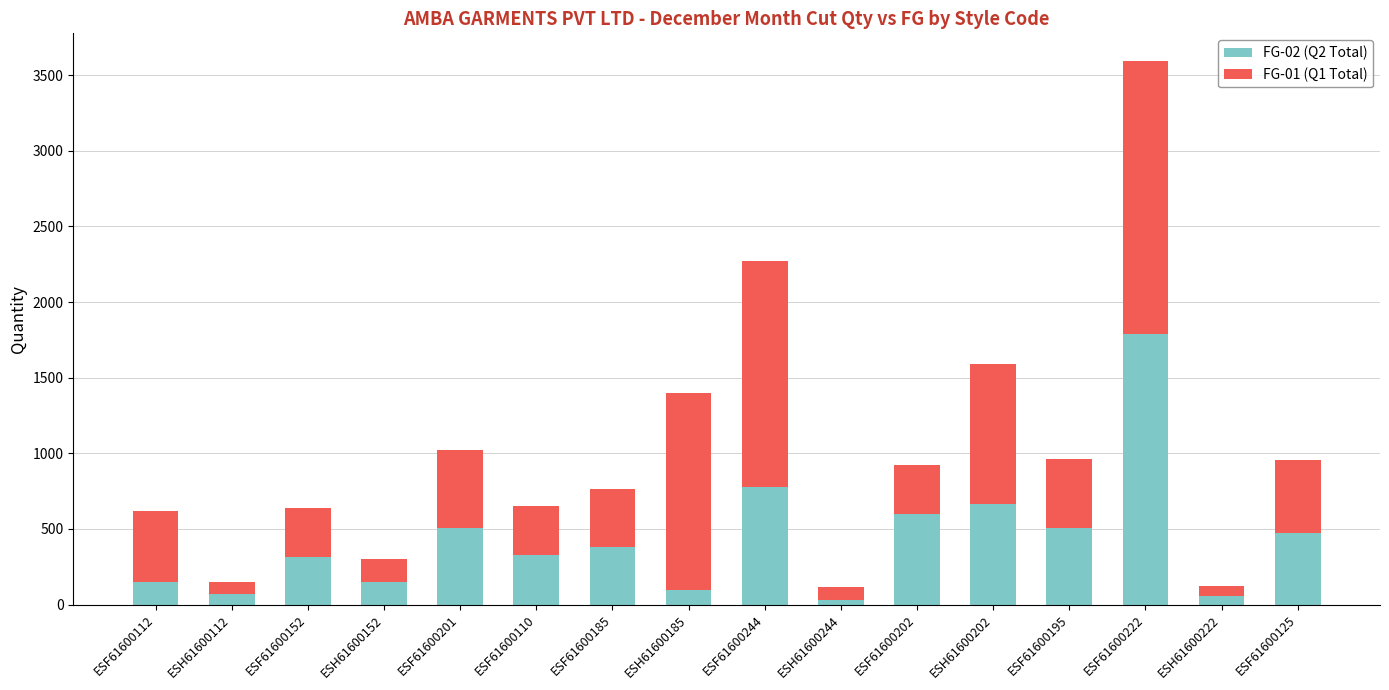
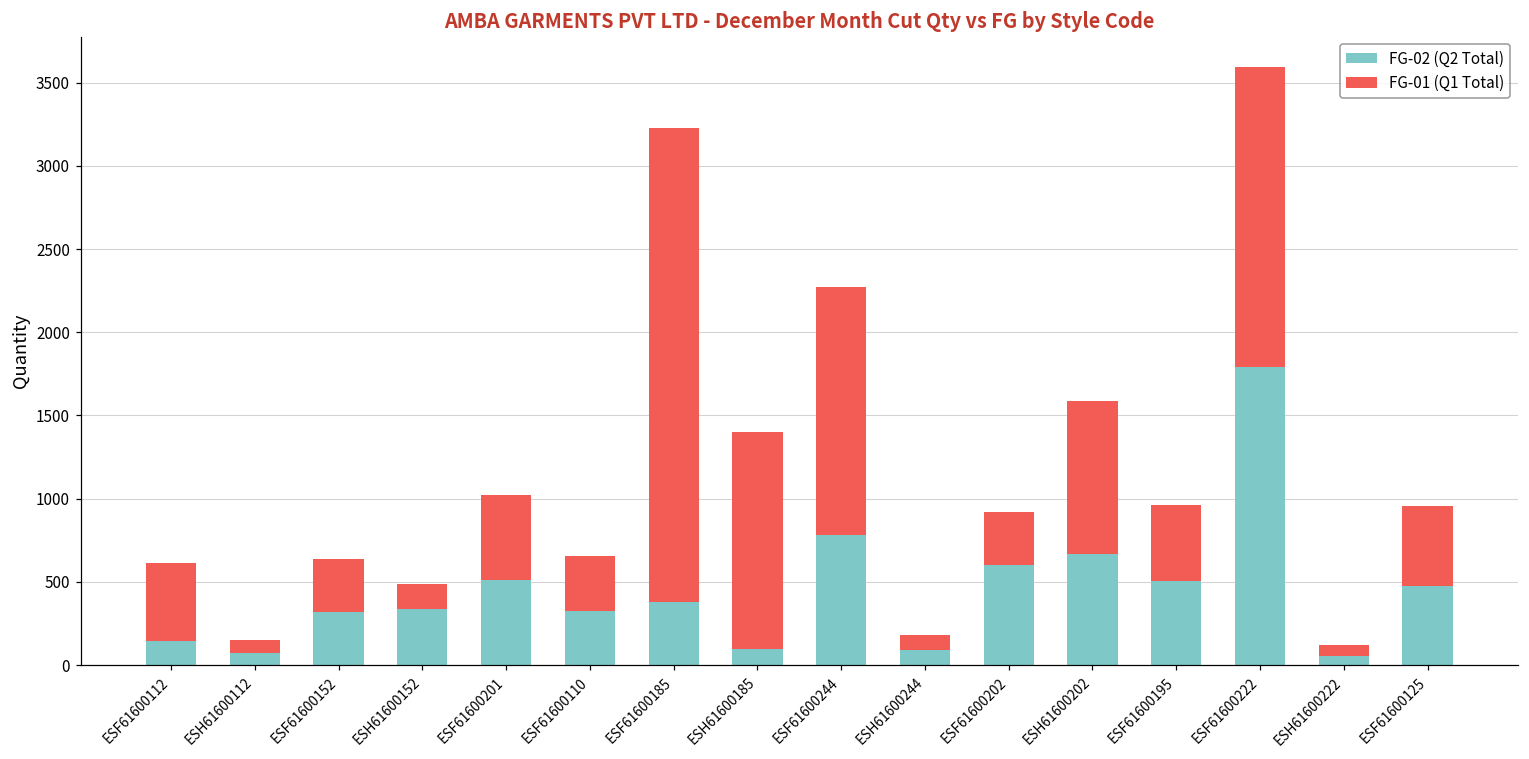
  {
    "FG-02 (Q2 Total)": {
      "ESF61600112": 150,
      "ESH61600112": 70,
      "ESF61600152": 320,
-     "ESH61600152": 150,
+     "ESH61600152": 330,
      "ESF61600201": 510,
      "ESF61600110": 330,
      "ESF61600185": 380,
      "ESH61600185": 100,
      "ESF61600244": 780,
-     "ESH61600244": 30,
+     "ESH61600244": 90,
      "ESF61600202": 600,
      "ESH61600202": 670,
      "ESF61600195": 510,
      "ESF61600222": 1790,
      "ESH61600222": 60,
      "ESF61600125": 470
    },
    "FG-01 (Q1 Total)": {
      "ESF61600112": 470,
      "ESH61600112": 80,
      "ESF61600152": 320,
      "ESH61600152": 150,
      "ESF61600201": 520,
      "ESF61600110": 330,
-     "ESF61600185": 390,
+     "ESF61600185": 2850,
      "ESH61600185": 1300,
      "ESF61600244": 1490,
      "ESH61600244": 90,
      "ESF61600202": 320,
      "ESH61600202": 920,
      "ESF61600195": 460,
      "ESF61600222": 1810,
      "ESH61600222": 70,
      "ESF61600125": 480
    }
  }
